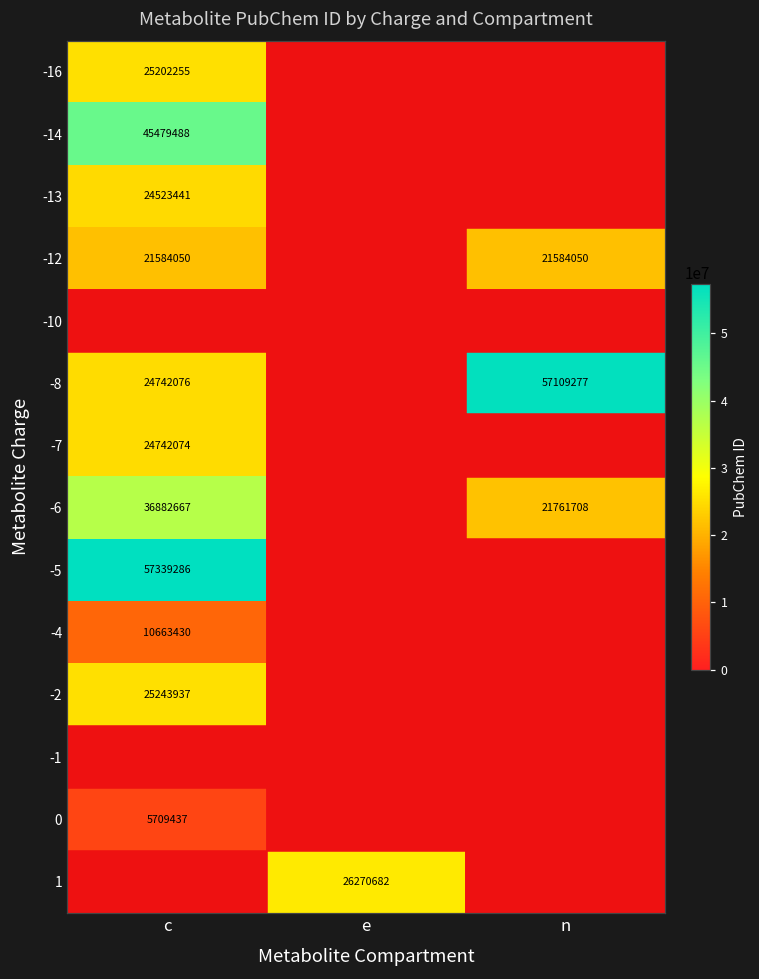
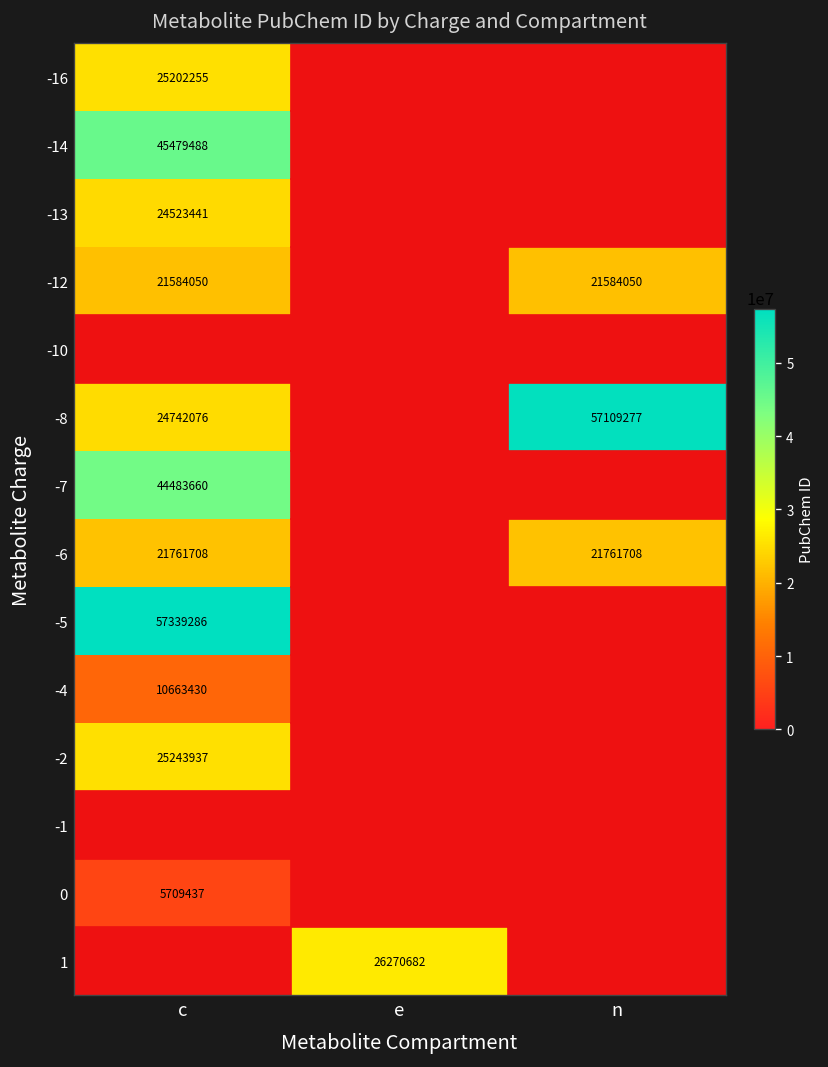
  {
    "-16": {
      "c": 25202255
    },
    "-14": {
      "c": 45479488
    },
    "-13": {
      "c": 24523441
    },
    "-12": {
      "c": 21584050,
      "n": 21584050
    },
    "-8": {
      "c": 24742076,
      "n": 57109277
    },
    "-7": {
-     "c": 24742074
+     "c": 44483660
    },
    "-6": {
-     "c": 36882667,
+     "c": 21761708,
      "n": 21761708
    },
    "-5": {
      "c": 57339286
    },
    "-4": {
      "c": 10663430
    },
    "-2": {
      "c": 25243937
    },
    "0": {
      "c": 5709437
    },
    "1": {
      "e": 26270682
    }
  }
